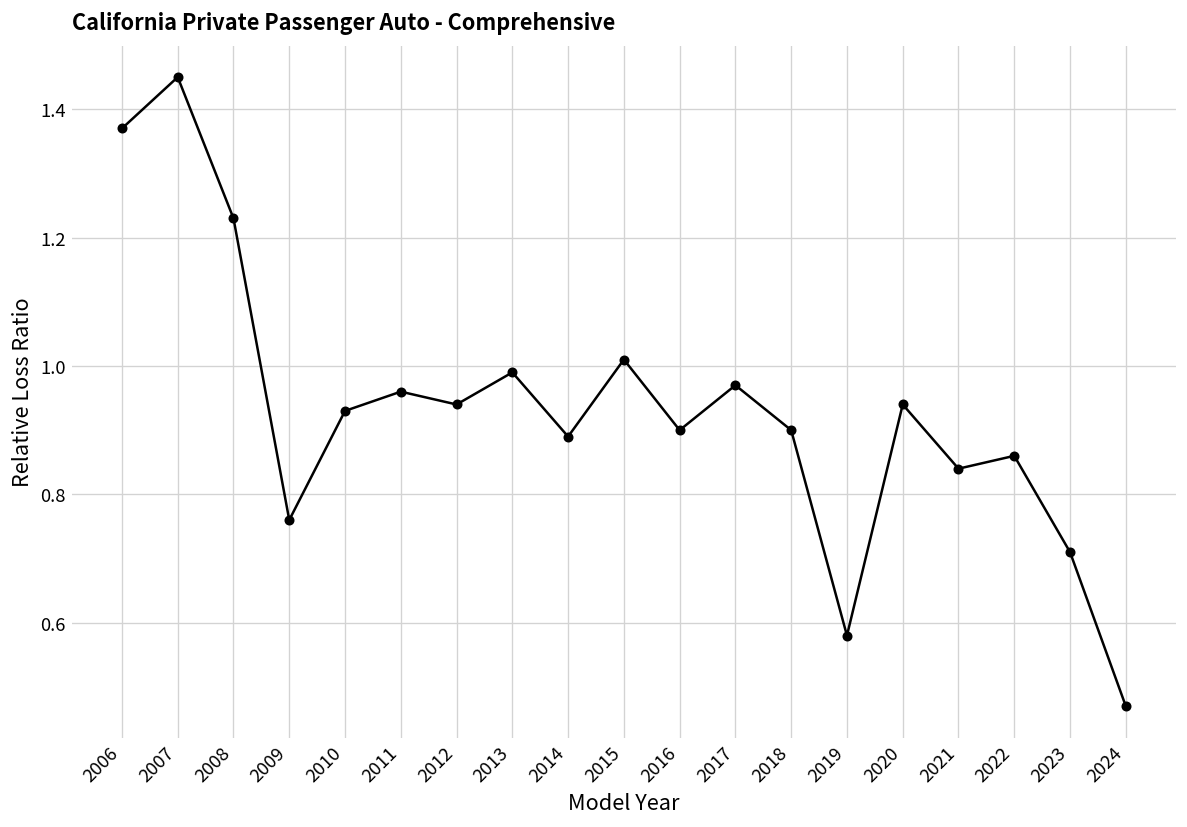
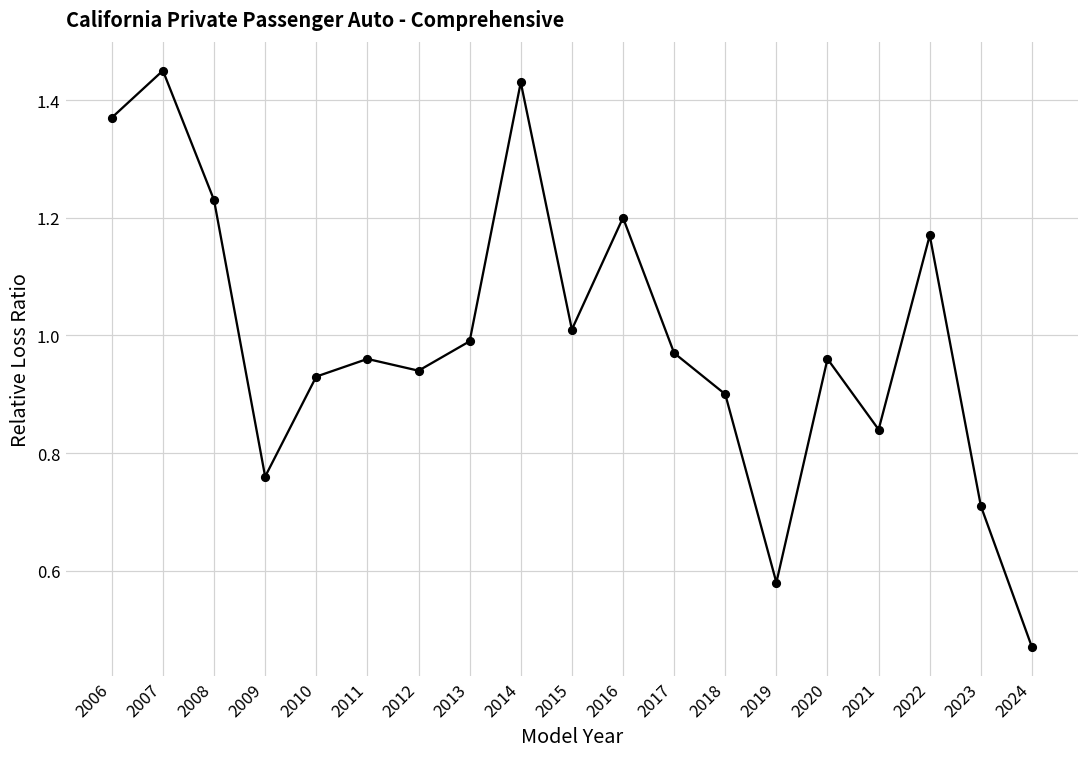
  {
    "2006": 1.37,
    "2007": 1.45,
    "2008": 1.23,
    "2009": 0.76,
    "2010": 0.93,
    "2011": 0.96,
    "2012": 0.94,
    "2013": 0.99,
-   "2014": 0.89,
+   "2014": 1.43,
    "2015": 1.01,
-   "2016": 0.9,
+   "2016": 1.2,
    "2017": 0.97,
    "2018": 0.90,
    "2019": 0.58,
-   "2020": 0.94,
+   "2020": 0.96,
    "2021": 0.84,
-   "2022": 0.86,
+   "2022": 1.17,
    "2023": 0.71,
    "2024": 0.47
  }
